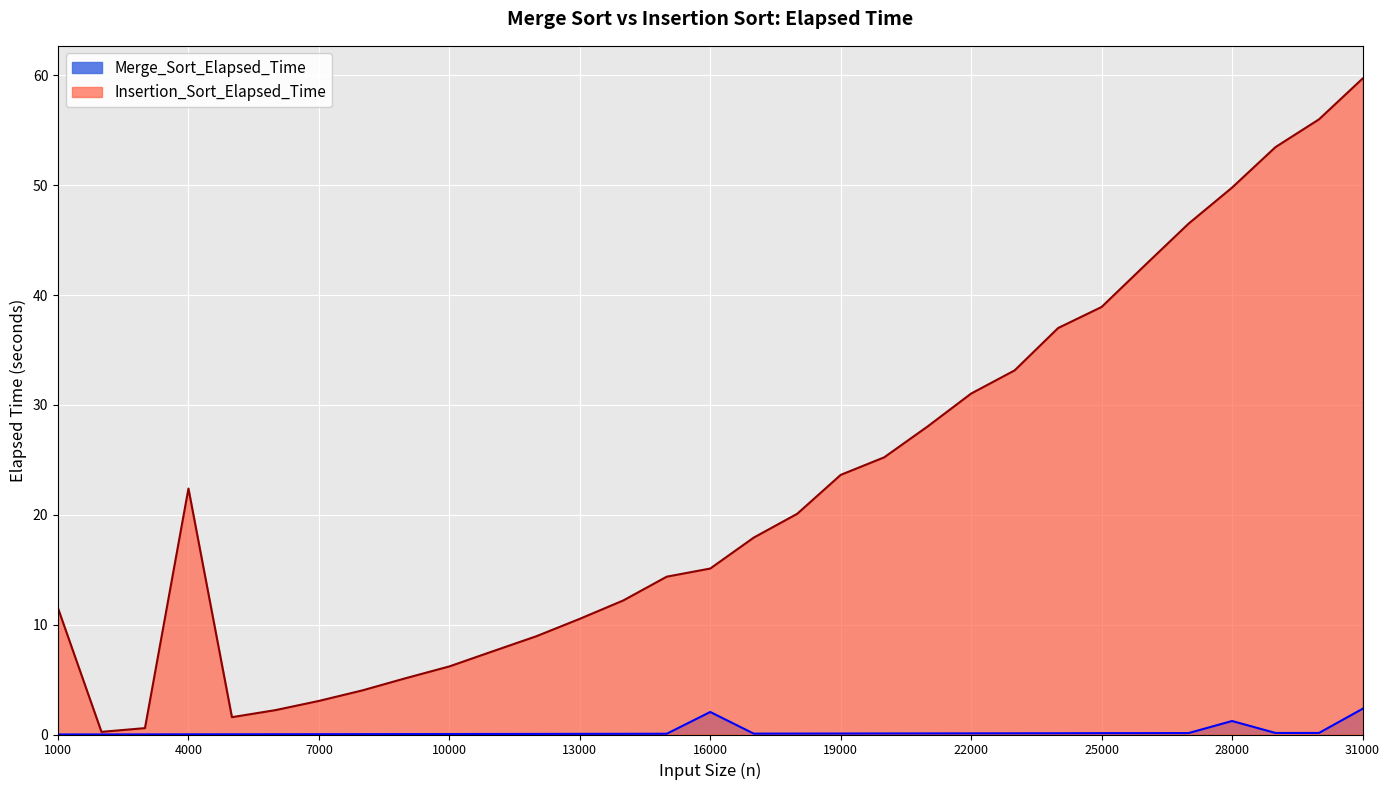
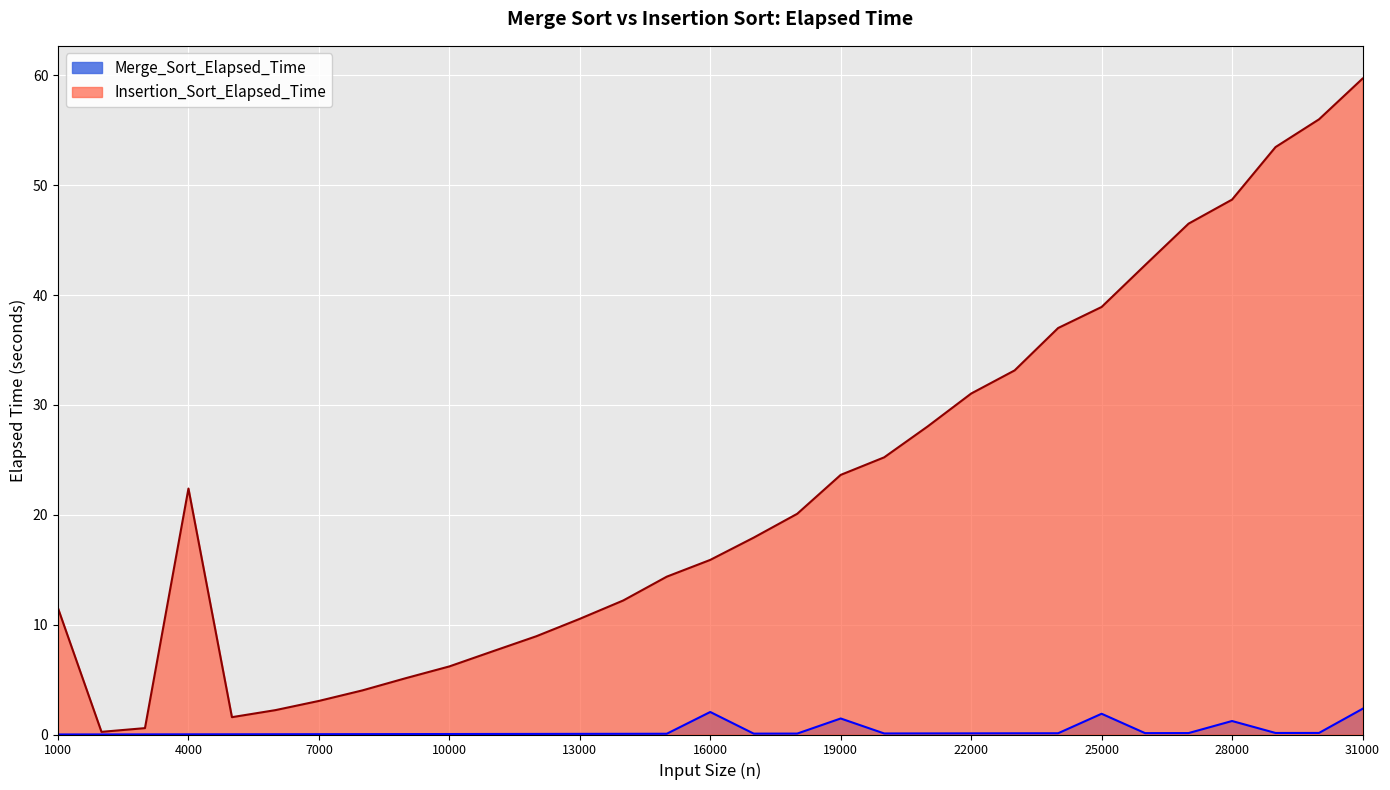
  {
    "Merge_Sort_Elapsed_Time": {
      "1000": 0.0,
      "4000": 0.0,
      "7000": 0.0,
      "10000": 0.0,
      "13000": 0.1,
      "16000": 2.0,
-     "19000": 0.1,
+     "19000": 1.5,
      "22000": 0.1,
-     "25000": 0.1,
+     "25000": 1.9,
      "28000": 1.2,
      "31000": 2.3
    },
    "Insertion_Sort_Elapsed_Time": {
      "1000": 11.5,
      "4000": 22.4,
      "7000": 3.1,
      "10000": 6.2,
      "13000": 10.5,
-     "16000": 15.1,
+     "16000": 15.9,
      "19000": 23.6,
      "22000": 31.0,
      "25000": 38.9,
-     "28000": 49.8,
+     "28000": 48.7,
      "31000": 59.7
    }
  }
